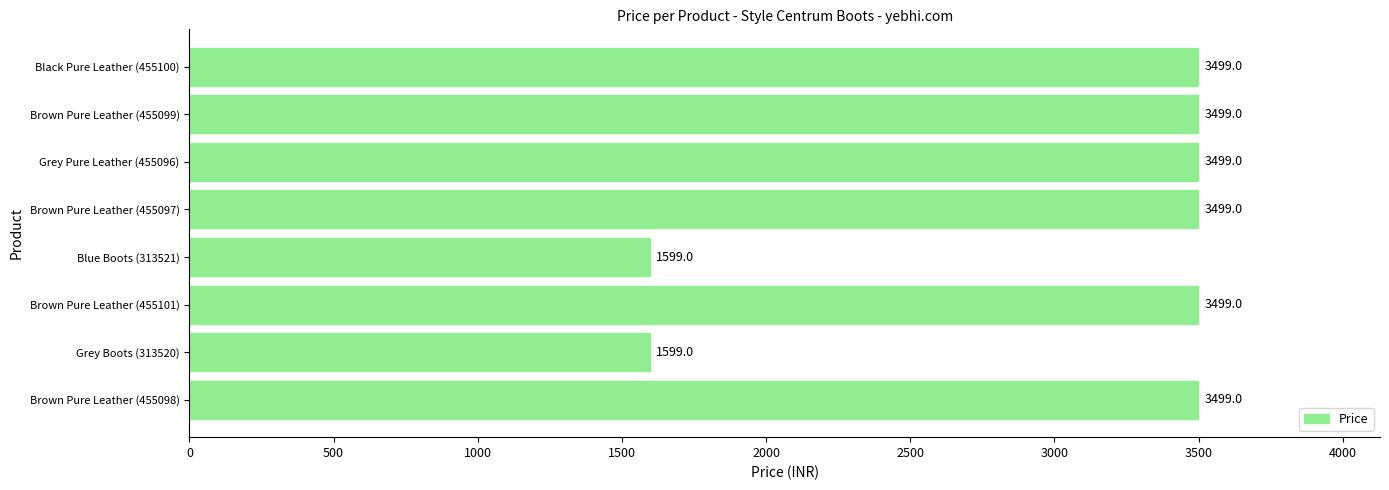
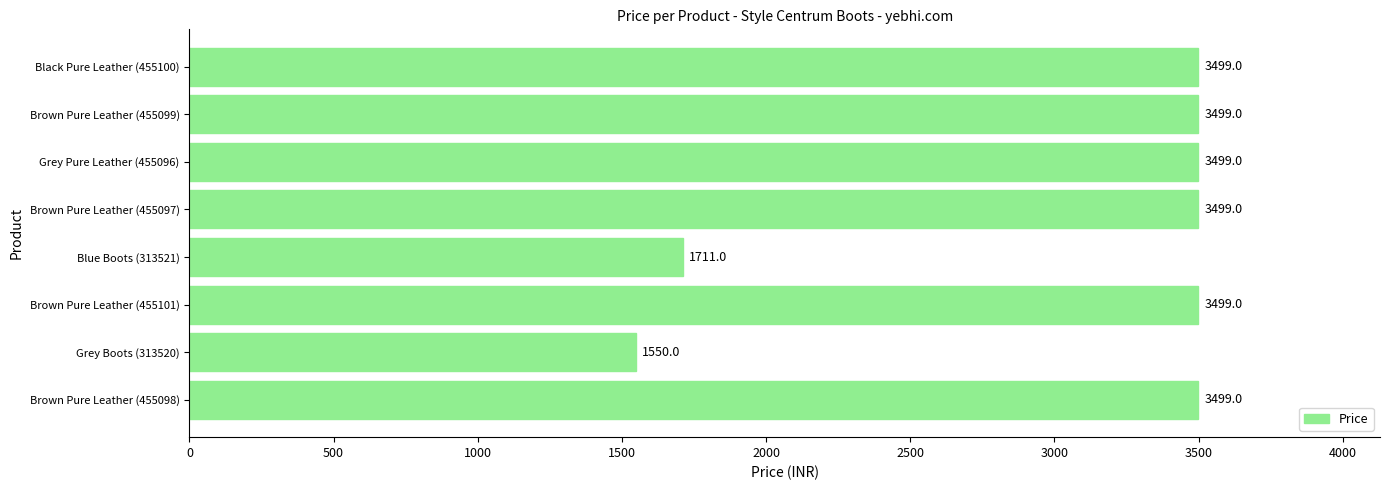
  {
    "Black Pure Leather (455100)": 3499.0,
    "Brown Pure Leather (455099)": 3499.0,
    "Grey Pure Leather (455096)": 3499.0,
    "Brown Pure Leather (455097)": 3499.0,
-   "Blue Boots (313521)": 1599.0,
+   "Blue Boots (313521)": 1711.0,
    "Brown Pure Leather (455101)": 3499.0,
-   "Grey Boots (313520)": 1599.0,
+   "Grey Boots (313520)": 1550.0,
    "Brown Pure Leather (455098)": 3499.0
  }
